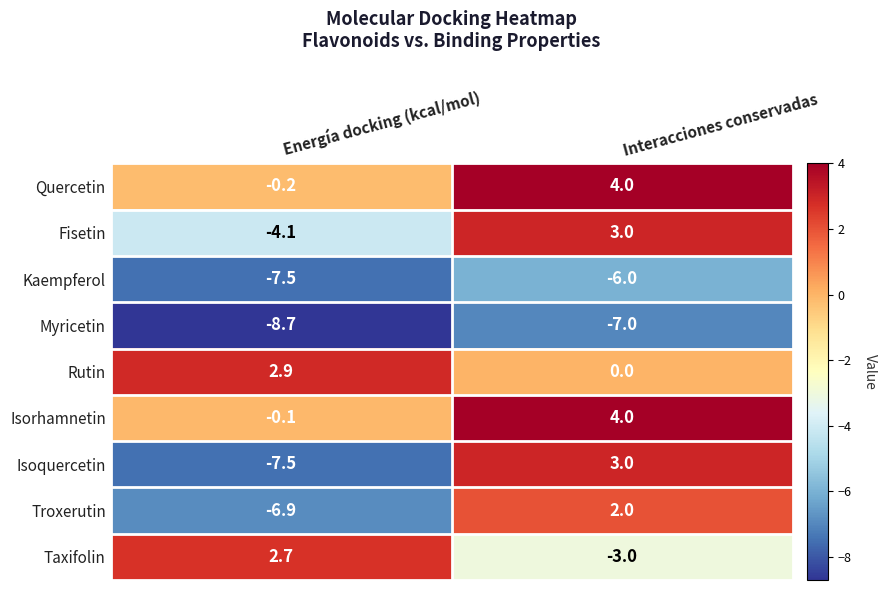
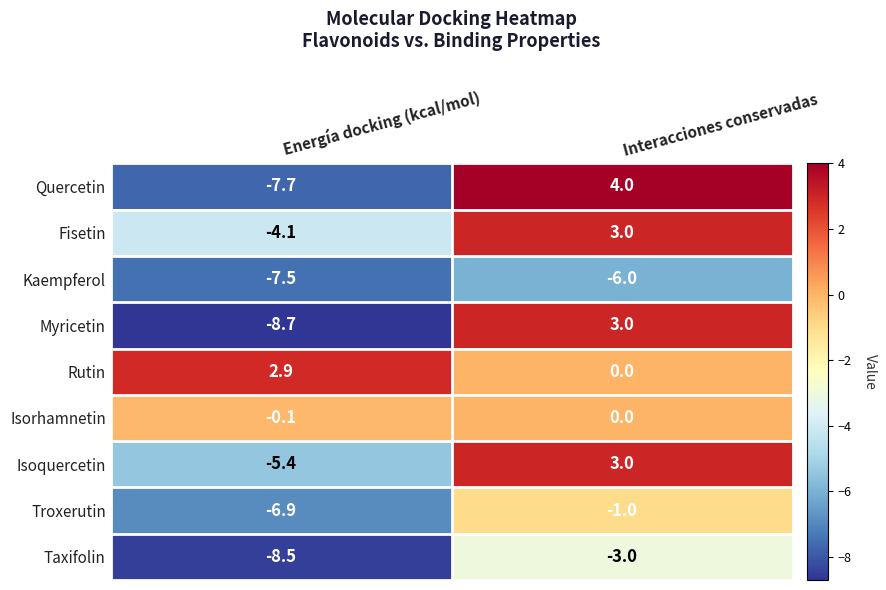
  {
    "Quercetin": {
-     "Energía docking (kcal/mol)": -0.2,
+     "Energía docking (kcal/mol)": -7.7,
      "Interacciones conservadas": 4.0
    },
    "Fisetin": {
      "Energía docking (kcal/mol)": -4.1,
      "Interacciones conservadas": 3.0
    },
    "Kaempferol": {
      "Energía docking (kcal/mol)": -7.5,
      "Interacciones conservadas": -6.0
    },
    "Myricetin": {
      "Energía docking (kcal/mol)": -8.7,
-     "Interacciones conservadas": -7.0
+     "Interacciones conservadas": 3.0
    },
    "Rutin": {
      "Energía docking (kcal/mol)": 2.9,
      "Interacciones conservadas": 0.0
    },
    "Isorhamnetin": {
      "Energía docking (kcal/mol)": -0.1,
-     "Interacciones conservadas": 4.0
+     "Interacciones conservadas": 0.0
    },
    "Isoquercetin": {
-     "Energía docking (kcal/mol)": -7.5,
+     "Energía docking (kcal/mol)": -5.4,
      "Interacciones conservadas": 3.0
    },
    "Troxerutin": {
      "Energía docking (kcal/mol)": -6.9,
-     "Interacciones conservadas": 2.0
+     "Interacciones conservadas": -1.0
    },
    "Taxifolin": {
-     "Energía docking (kcal/mol)": 2.7,
+     "Energía docking (kcal/mol)": -8.5,
      "Interacciones conservadas": -3.0
    }
  }
